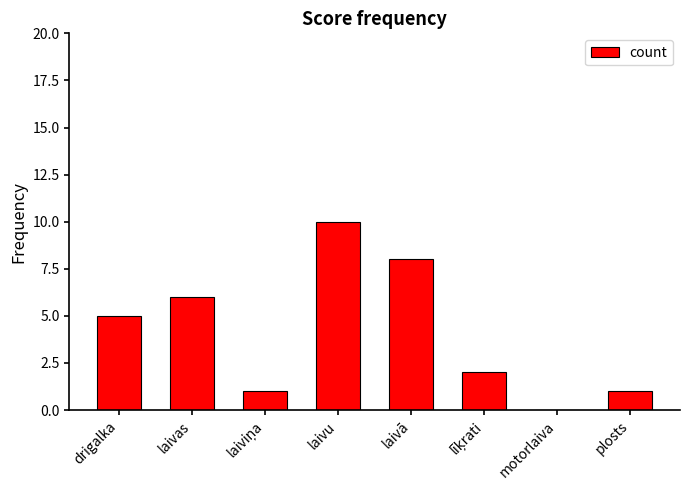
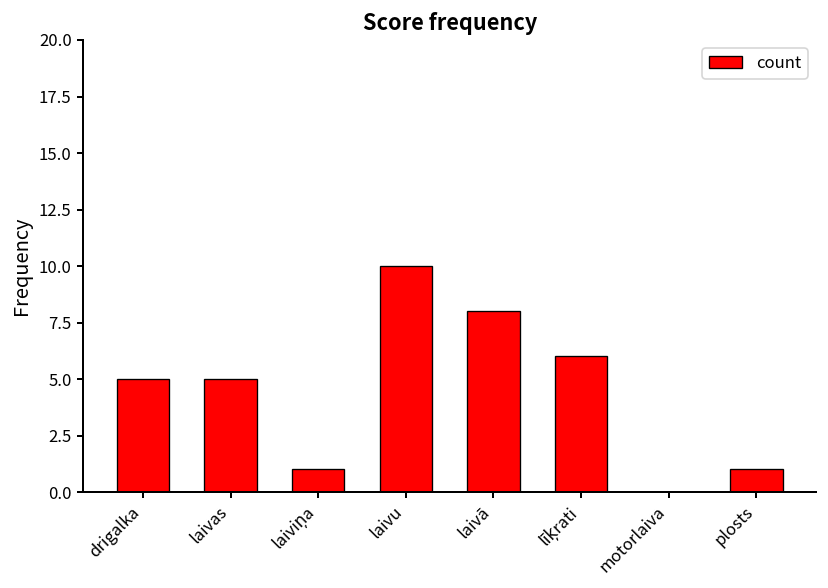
  {
    "drigalka": 5,
-   "laivas": 6,
+   "laivas": 5,
    "laiviņa": 1,
    "laivu": 10,
    "laivā": 8,
-   "līķrati": 2,
+   "līķrati": 6,
    "motorlaiva": 0,
    "plosts": 1
  }
